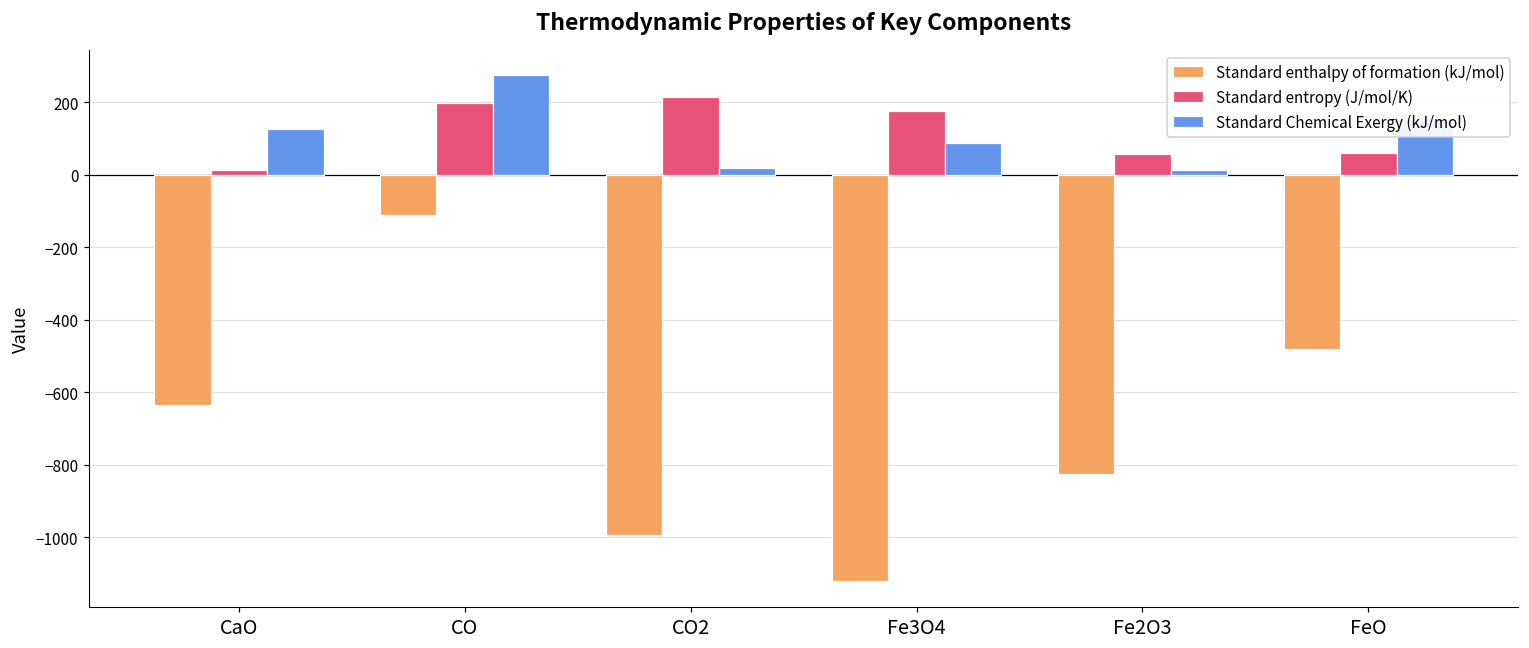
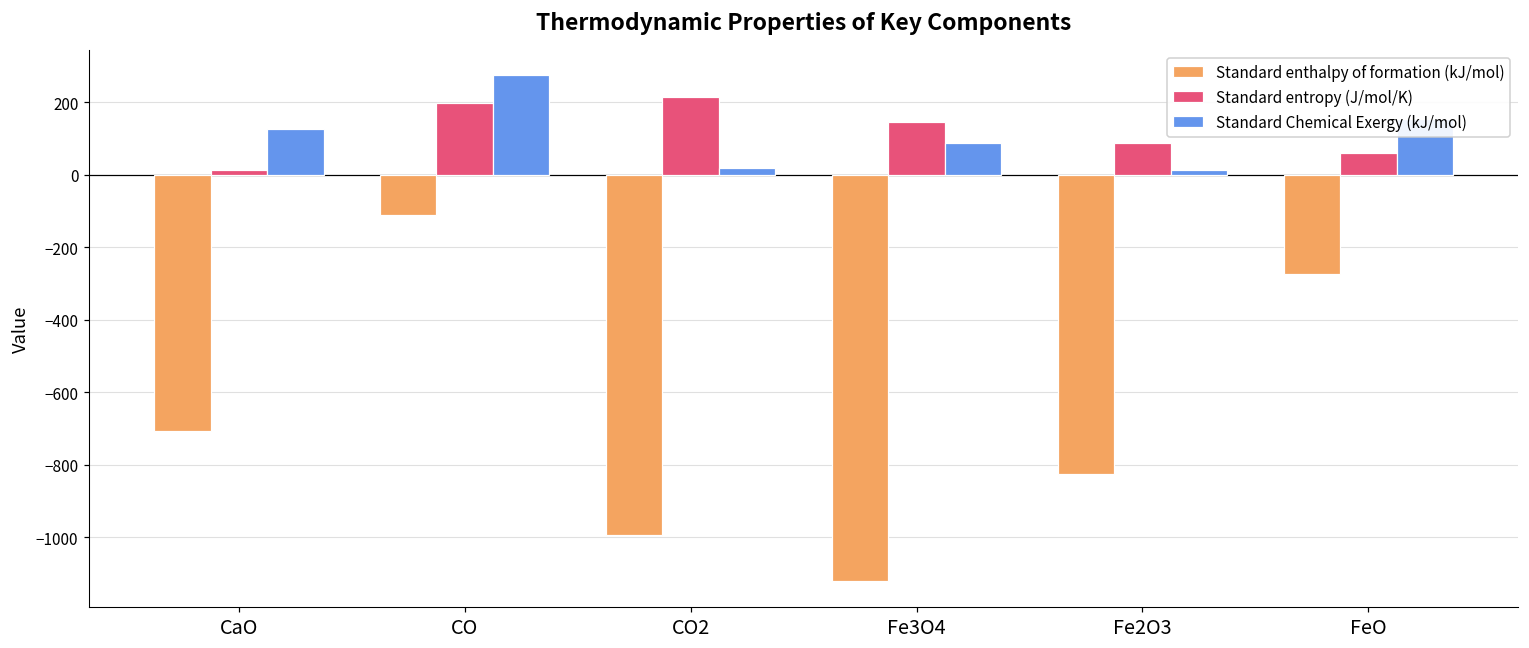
  {
    "Standard enthalpy of formation (kJ/mol)": {
-     "CaO": -640,
+     "CaO": -710,
      "CO": -110,
      "CO2": -990,
      "Fe3O4": -1120,
      "Fe2O3": -830,
-     "FeO": -480
+     "FeO": -270
    },
    "Standard entropy (J/mol/K)": {
      "CaO": 10,
      "CO": 200,
      "CO2": 210,
-     "Fe3O4": 180,
-     "Fe2O3": 60,
+     "Fe3O4": 150,
+     "Fe2O3": 90,
      "FeO": 60
    },
    "Standard Chemical Exergy (kJ/mol)": {
      "CaO": 130,
      "CO": 270,
      "CO2": 20,
      "Fe3O4": 90,
      "Fe2O3": 10
    }
  }
